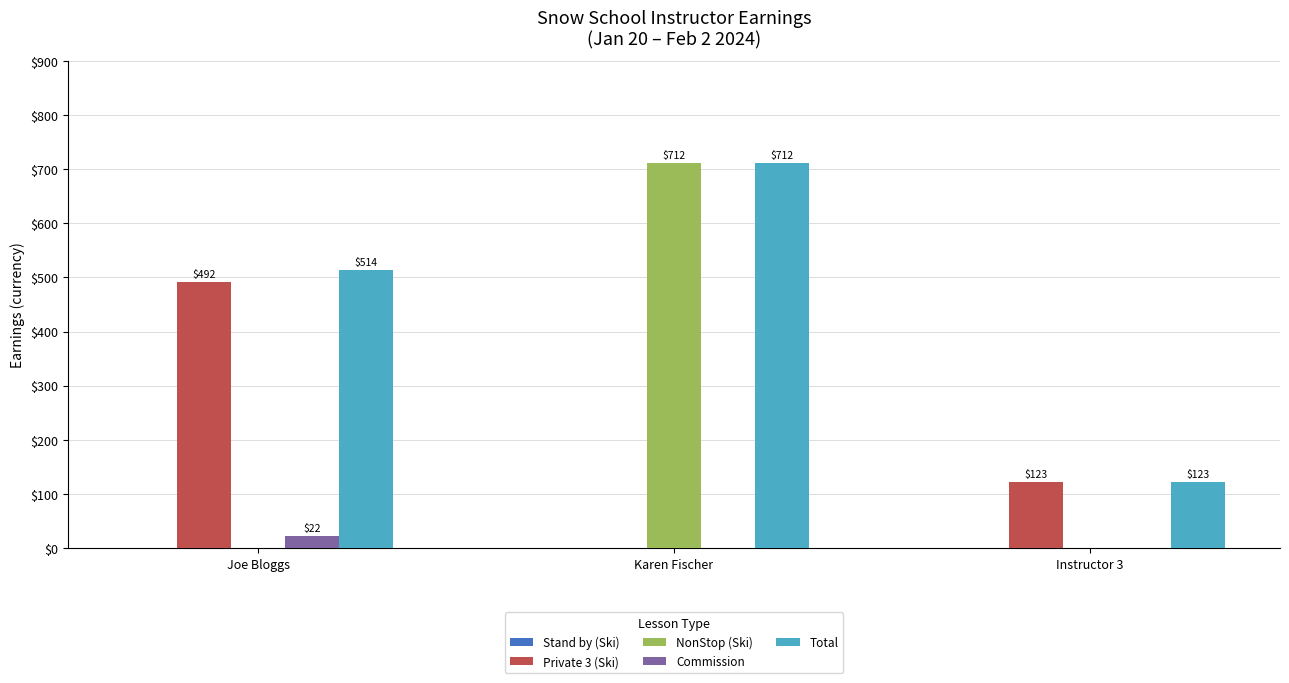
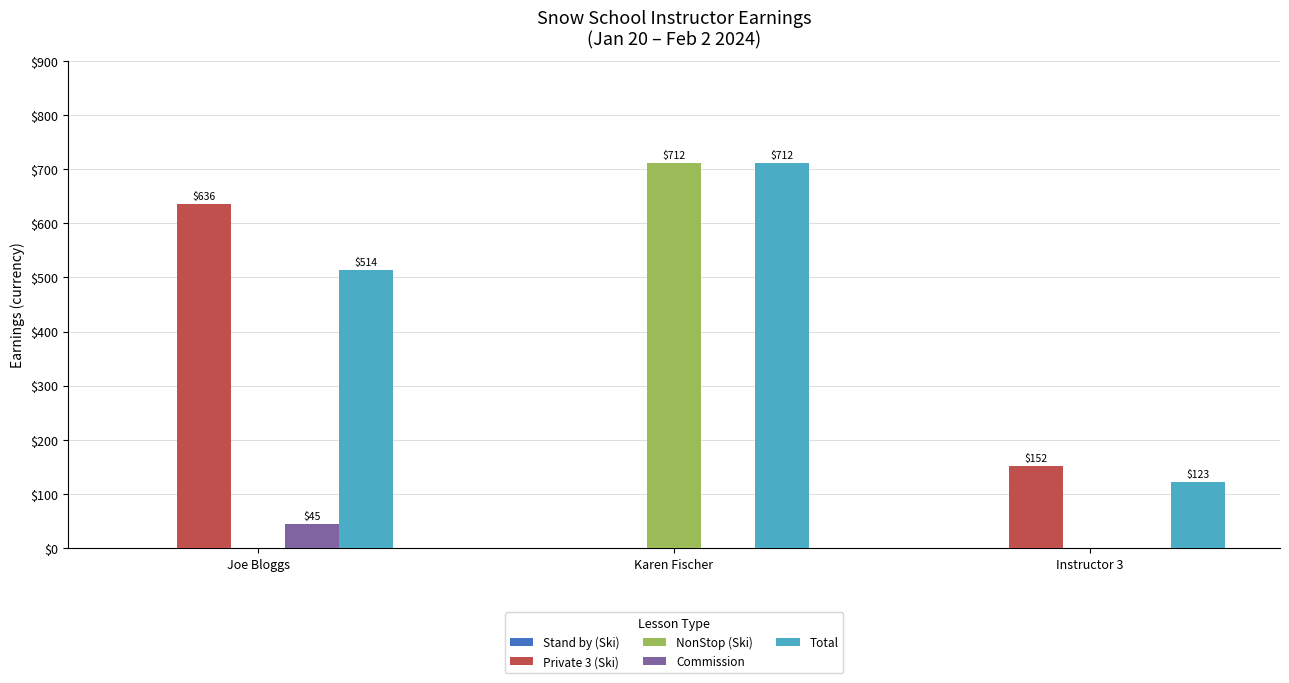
  {
    "Private 3 (Ski)": {
-     "Joe Bloggs": "$492",
-     "Instructor 3": "$123"
+     "Joe Bloggs": "$636",
+     "Instructor 3": "$152"
    },
    "NonStop (Ski)": {
      "Karen Fischer": "$712"
    },
    "Commission": {
-     "Joe Bloggs": "$22"
+     "Joe Bloggs": "$45"
    }
  }
